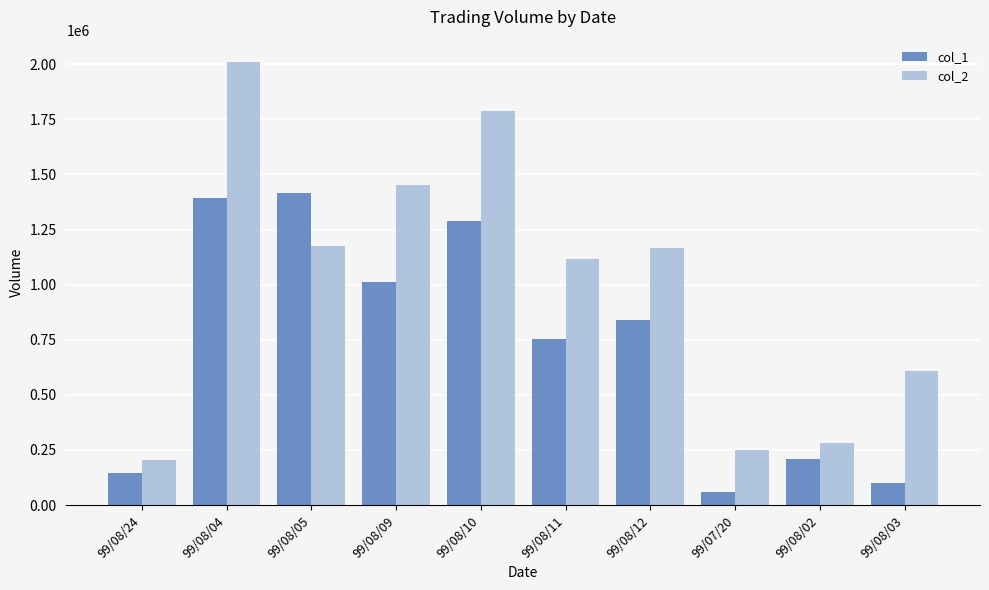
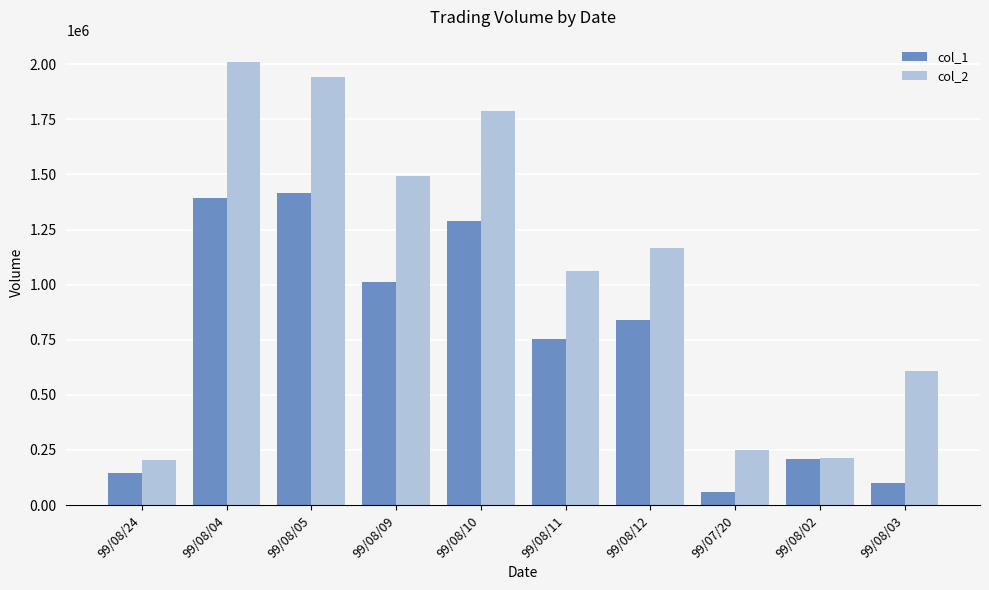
  {
    "col_1": {
      "99/08/24": 150000,
      "99/08/04": 1390000,
      "99/08/05": 1410000,
      "99/08/09": 1010000,
      "99/08/10": 1290000,
      "99/08/11": 750000,
      "99/08/12": 840000,
      "99/07/20": 60000,
      "99/08/02": 210000,
      "99/08/03": 100000
    },
    "col_2": {
      "99/08/24": 200000,
      "99/08/04": 2010000,
-     "99/08/05": 1180000,
-     "99/08/09": 1450000,
+     "99/08/05": 1940000,
+     "99/08/09": 1490000,
      "99/08/10": 1790000,
-     "99/08/11": 1120000,
+     "99/08/11": 1060000,
      "99/08/12": 1160000,
      "99/07/20": 250000,
-     "99/08/02": 280000,
+     "99/08/02": 210000,
      "99/08/03": 610000
    }
  }
